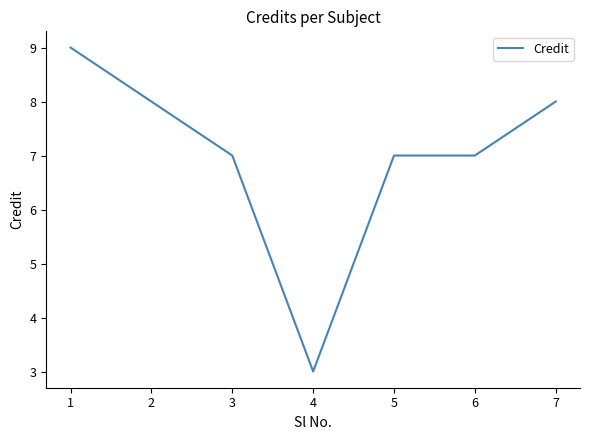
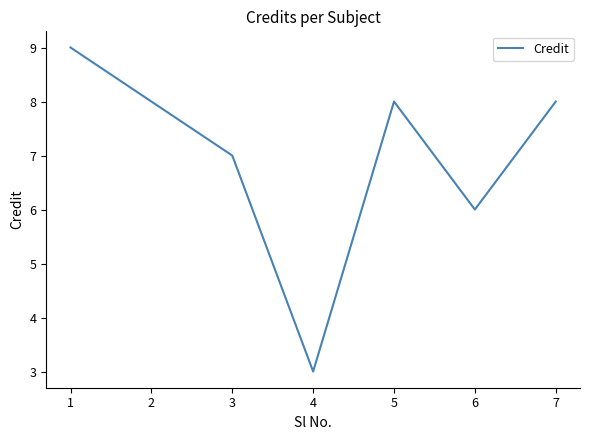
  {
    "1": 9,
    "2": 8,
    "3": 7,
    "4": 3,
-   "5": 7,
-   "6": 7,
+   "5": 8,
+   "6": 6,
    "7": 8
  }
